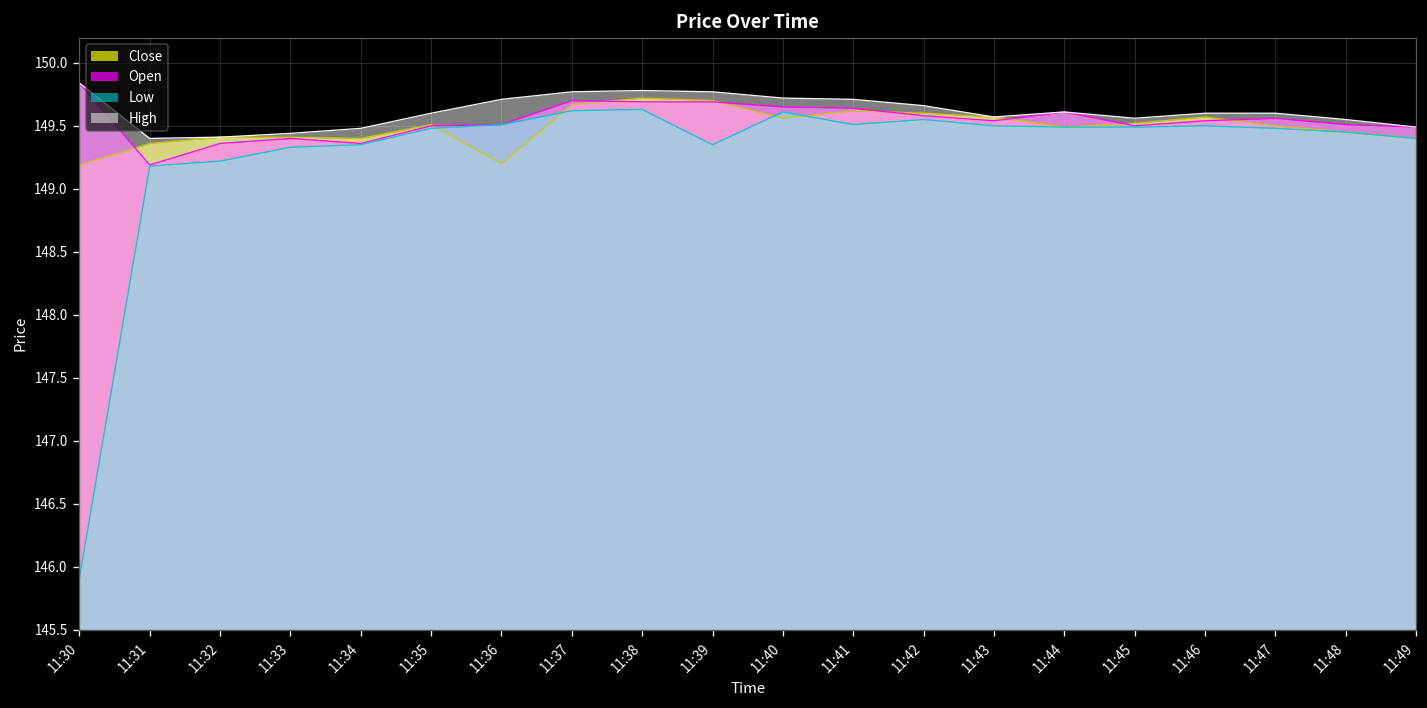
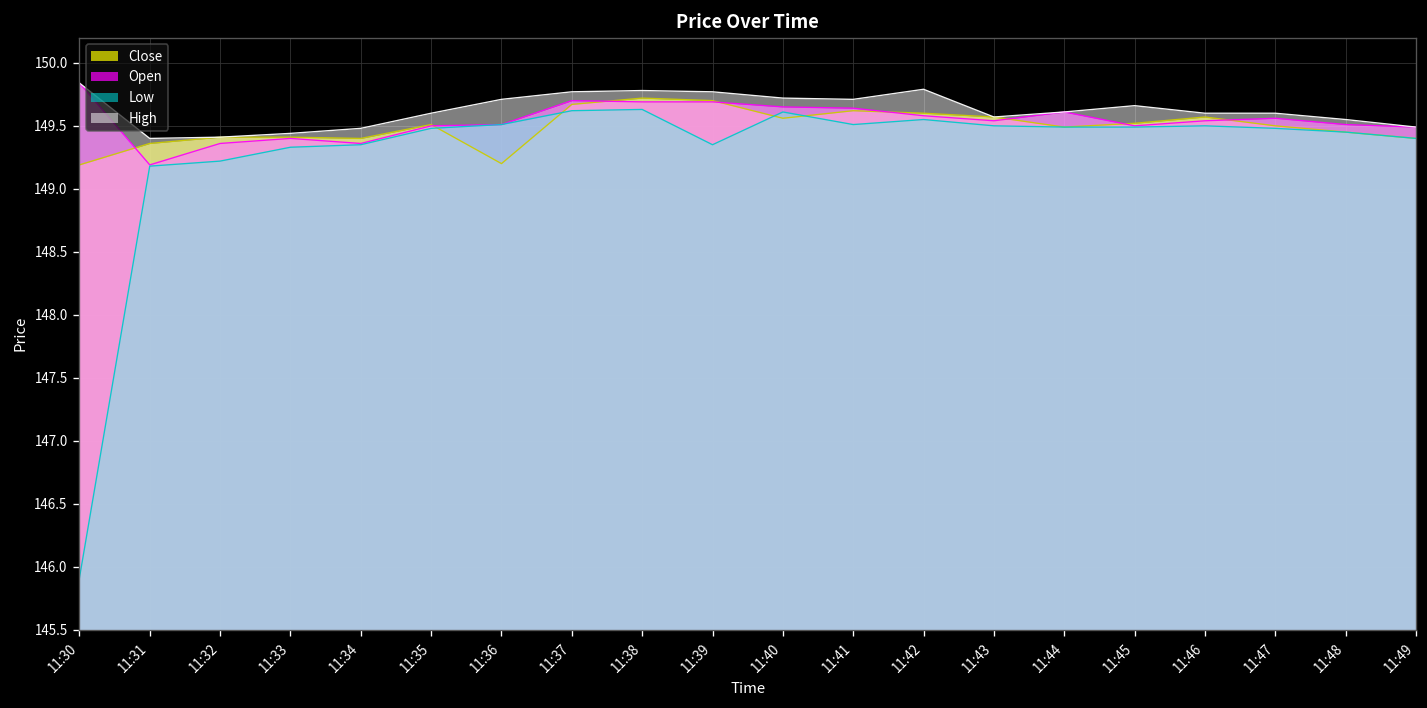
  {
    "Close": {
      "11:30": 149.19,
      "11:31": 149.36,
      "11:34": 149.40,
      "11:36": 149.20,
      "11:37": 149.67,
      "11:38": 149.72,
      "11:40": 149.56,
      "11:46": 149.57
    },
    "Open": {
      "11:32": 149.36,
      "11:37": 149.70,
      "11:38": 149.69,
      "11:40": 149.65,
      "11:43": 149.54,
      "11:46": 149.54,
      "11:47": 149.56,
      "11:48": 149.51
    },
    "Low": {
      "11:30": 145.91,
      "11:32": 149.22,
      "11:33": 149.33,
      "11:37": 149.62,
      "11:38": 149.63,
      "11:39": 149.35,
      "11:40": 149.61,
      "11:41": 149.51,
      "11:42": 149.55,
      "11:43": 149.50,
      "11:46": 149.50
    },
    "High": {
      "11:31": 149.40,
      "11:33": 149.44,
      "11:34": 149.48,
      "11:35": 149.60,
      "11:36": 149.71,
      "11:37": 149.77,
      "11:38": 149.78,
      "11:39": 149.77,
      "11:40": 149.72,
      "11:41": 149.71,
-     "11:42": 149.66,
-     "11:45": 149.56,
+     "11:42": 149.79,
+     "11:45": 149.66,
      "11:46": 149.60,
      "11:47": 149.60,
      "11:48": 149.55
    }
  }
